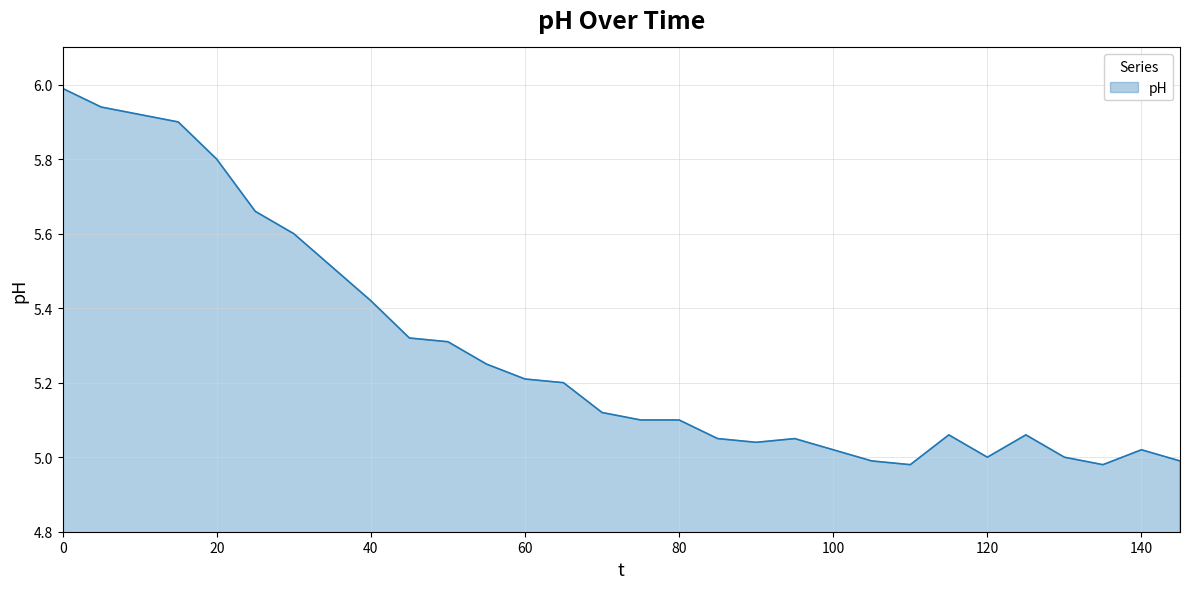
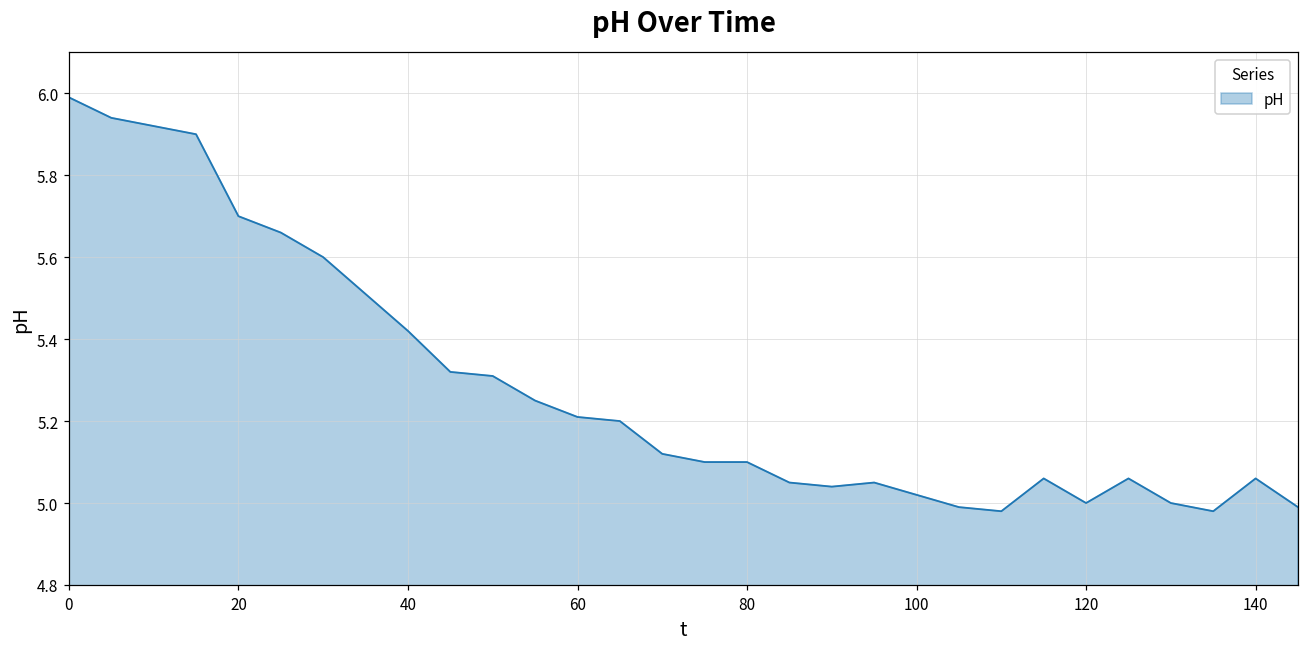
  {
    "0": 5.99,
-   "20": 5.8,
+   "20": 5.7,
    "40": 5.42,
    "60": 5.21,
    "80": 5.10,
    "100": 5.02,
    "120": 5.00,
-   "140": 5.02
+   "140": 5.06
  }
